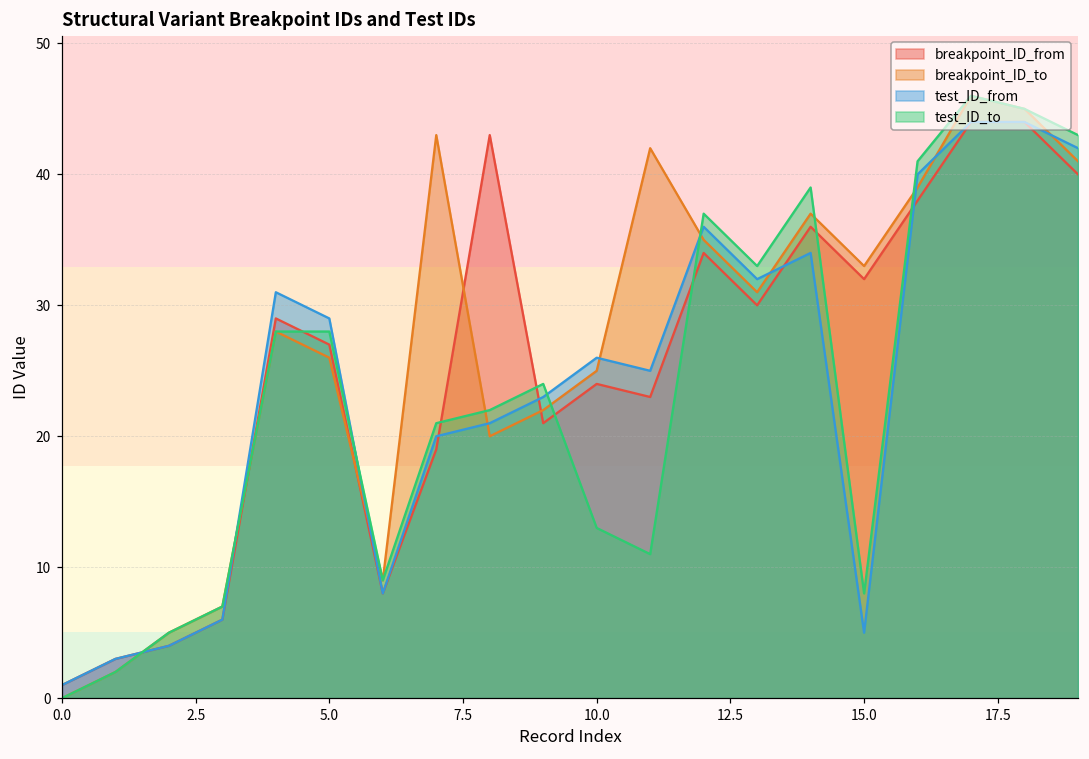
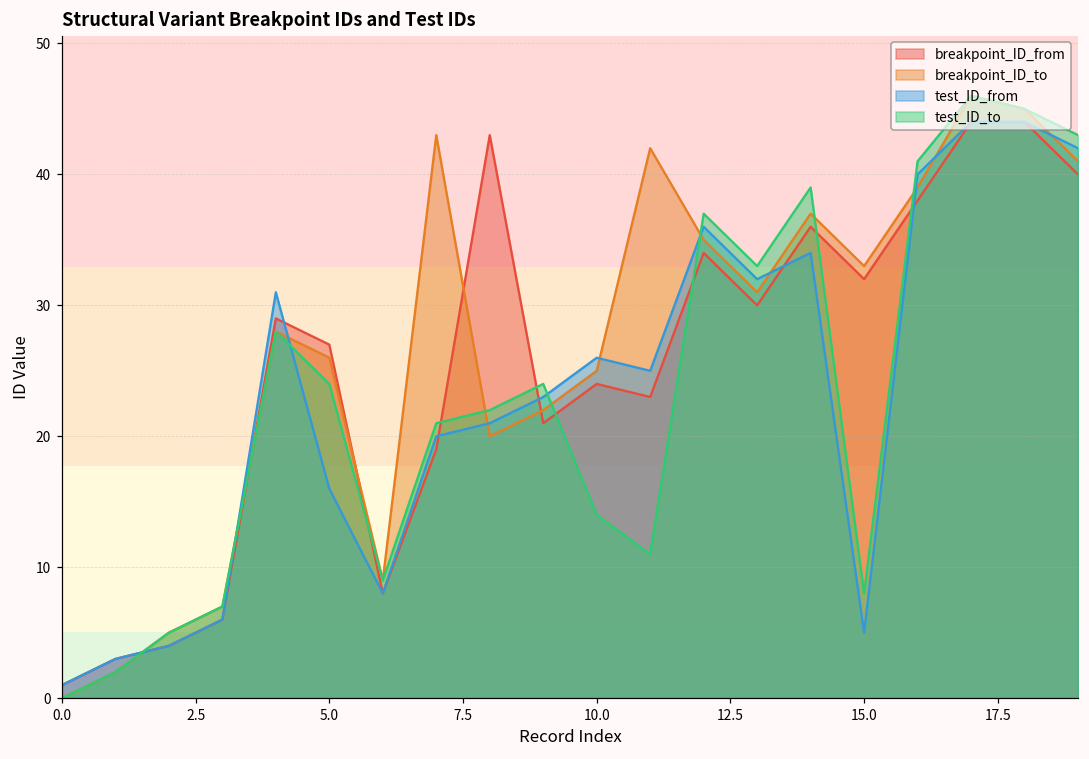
  {
    "test_ID_from": {
-     "5.0": 29,
+     "5.0": 16,
      "10.0": 26,
      "15.0": 5
    },
    "test_ID_to": {
-     "5.0": 28,
-     "10.0": 13,
+     "5.0": 24,
+     "10.0": 14,
      "15.0": 8
    }
  }
